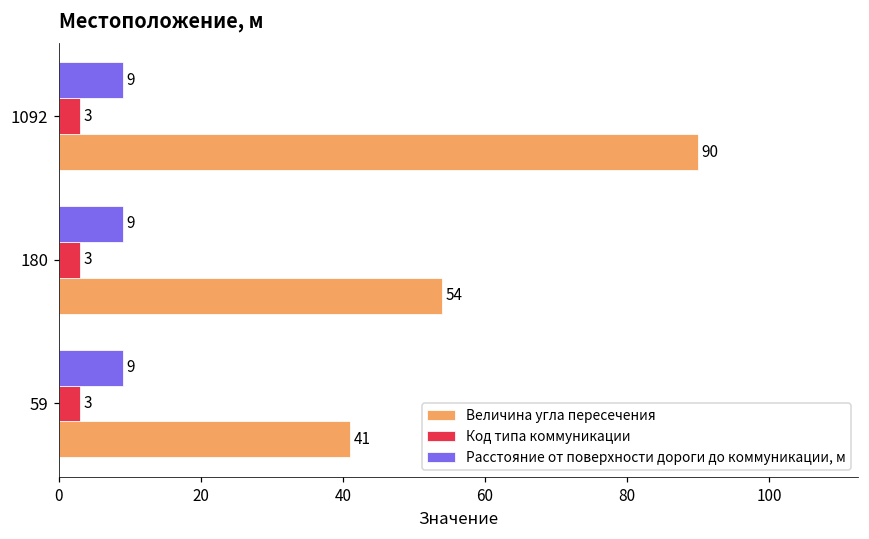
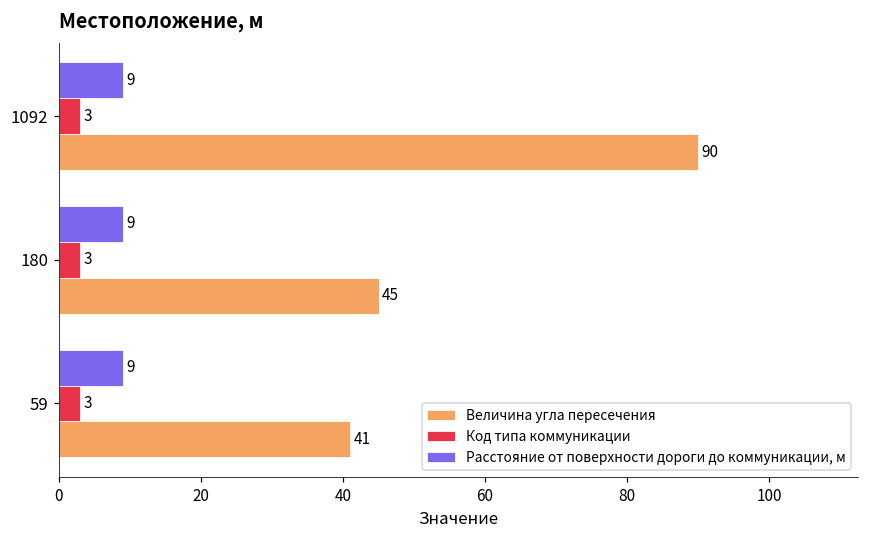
  {
    "Величина угла пересечения": {
      "1092": 90,
-     "180": 54,
+     "180": 45,
      "59": 41
    },
    "Код типа коммуникации": {
      "1092": 3,
      "180": 3,
      "59": 3
    },
    "Расстояние от поверхности дороги до коммуникации, м": {
      "1092": 9,
      "180": 9,
      "59": 9
    }
  }
